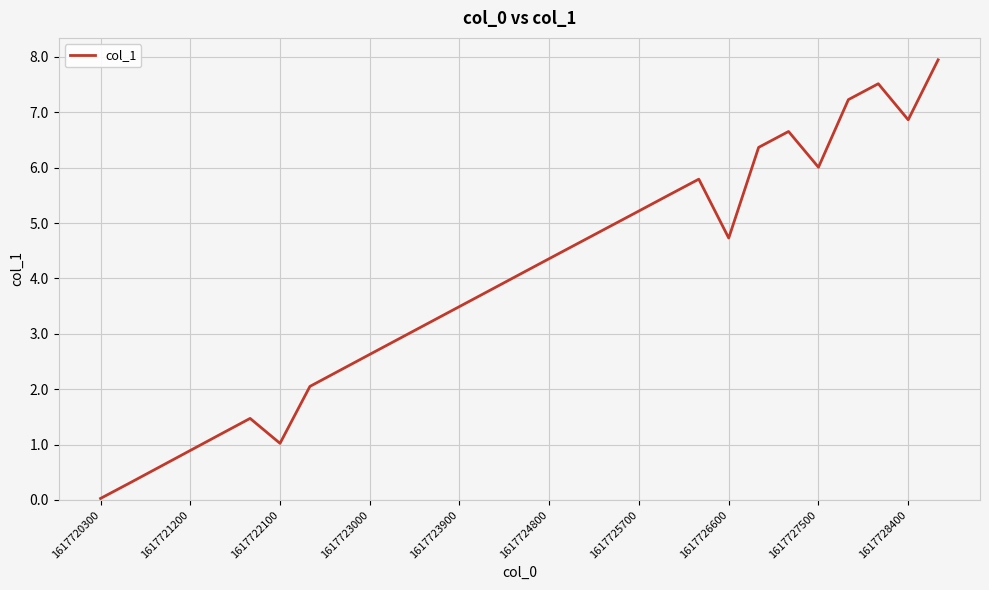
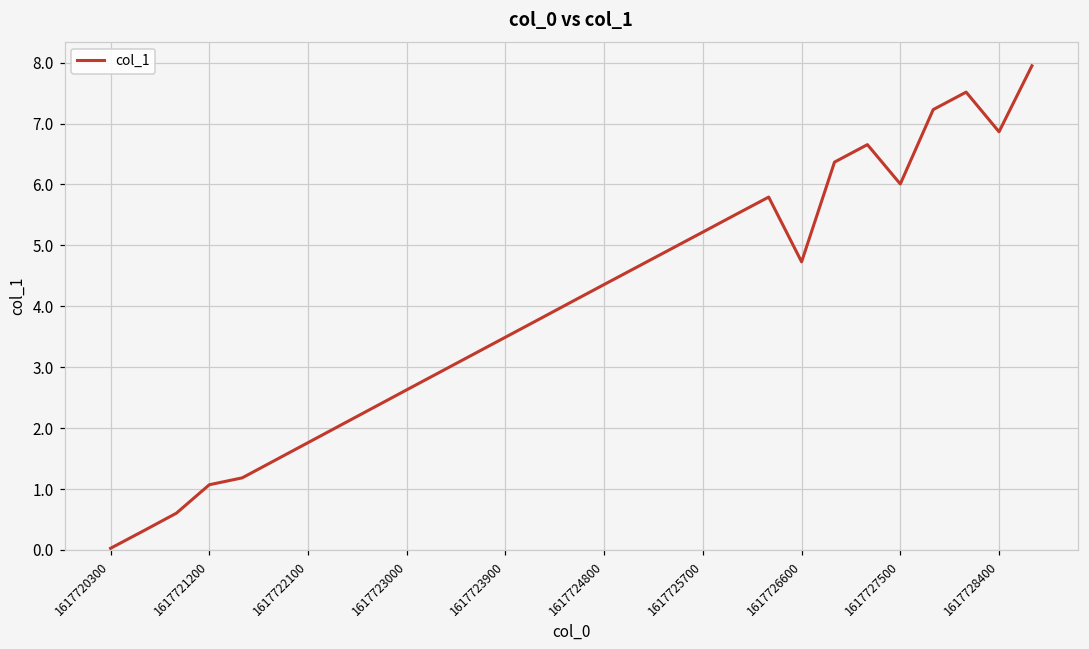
  {
    "1617720300": 0.0,
-   "1617721200": 0.9,
-   "1617722100": 1.0,
+   "1617721200": 1.1,
+   "1617722100": 1.8,
    "1617723000": 2.6,
    "1617723900": 3.5,
    "1617724800": 4.4,
    "1617725700": 5.2,
    "1617726600": 4.7,
    "1617727500": 6.0,
    "1617728400": 6.9
  }
